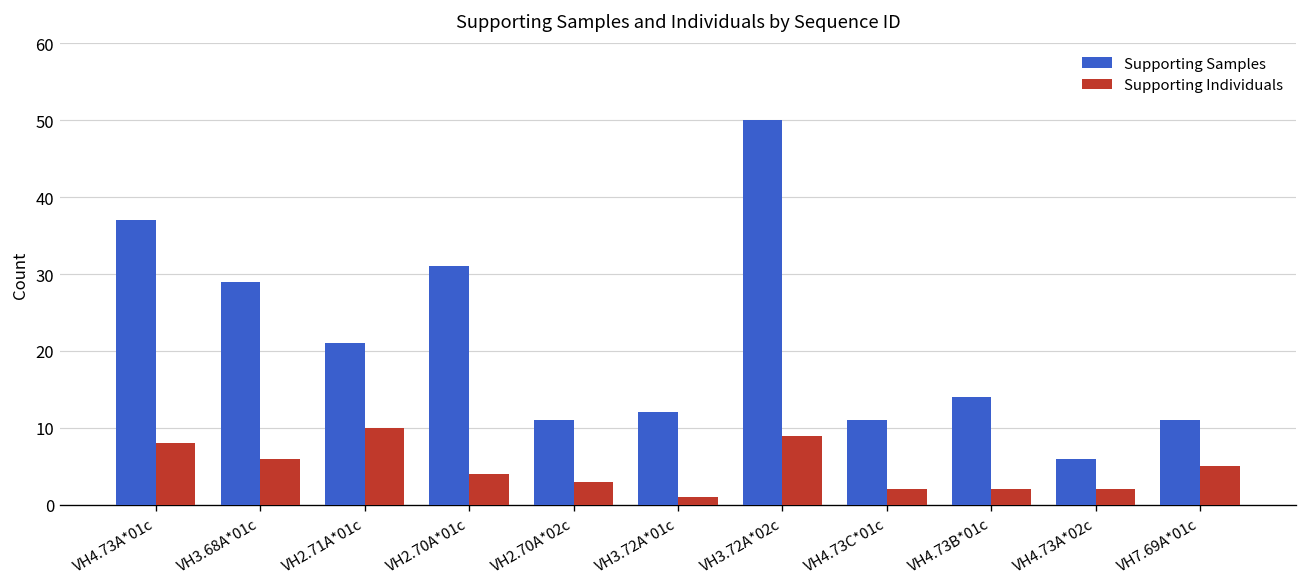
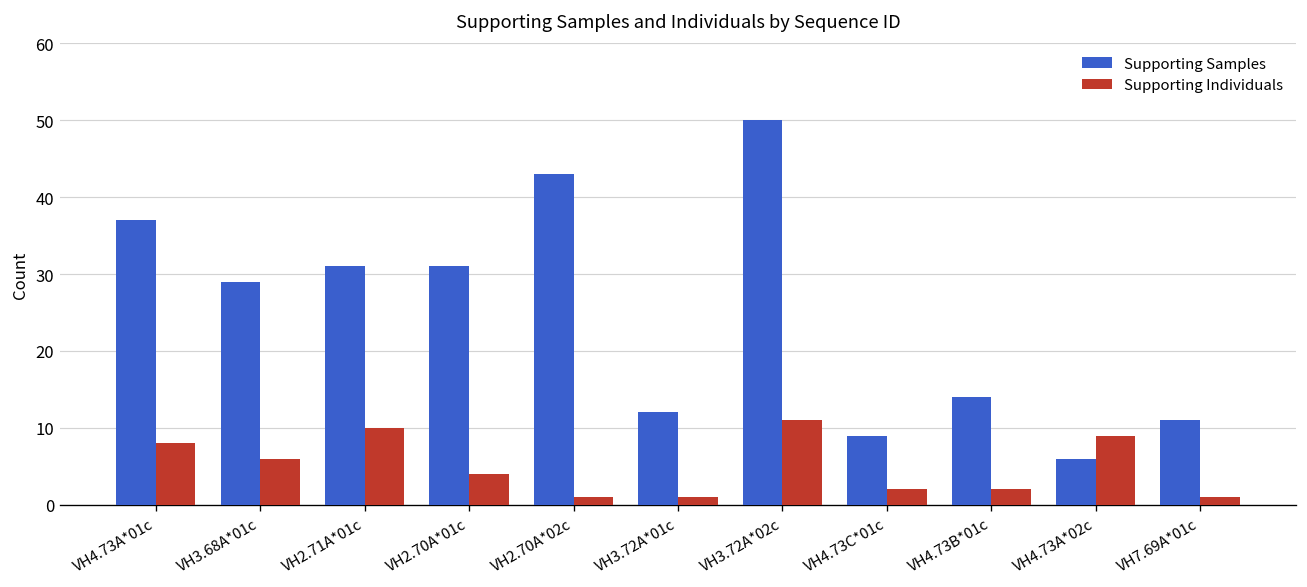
  {
    "Supporting Samples": {
      "VH4.73A*01c": 37,
      "VH3.68A*01c": 29,
-     "VH2.71A*01c": 21,
+     "VH2.71A*01c": 31,
      "VH2.70A*01c": 31,
-     "VH2.70A*02c": 11,
+     "VH2.70A*02c": 43,
      "VH3.72A*01c": 12,
      "VH3.72A*02c": 50,
-     "VH4.73C*01c": 11,
+     "VH4.73C*01c": 9,
      "VH4.73B*01c": 14,
      "VH4.73A*02c": 6,
      "VH7.69A*01c": 11
    },
    "Supporting Individuals": {
      "VH4.73A*01c": 8,
      "VH3.68A*01c": 6,
      "VH2.71A*01c": 10,
      "VH2.70A*01c": 4,
-     "VH2.70A*02c": 3,
+     "VH2.70A*02c": 1,
      "VH3.72A*01c": 1,
-     "VH3.72A*02c": 9,
+     "VH3.72A*02c": 11,
      "VH4.73C*01c": 2,
      "VH4.73B*01c": 2,
-     "VH4.73A*02c": 2,
-     "VH7.69A*01c": 5
+     "VH4.73A*02c": 9,
+     "VH7.69A*01c": 1
    }
  }
